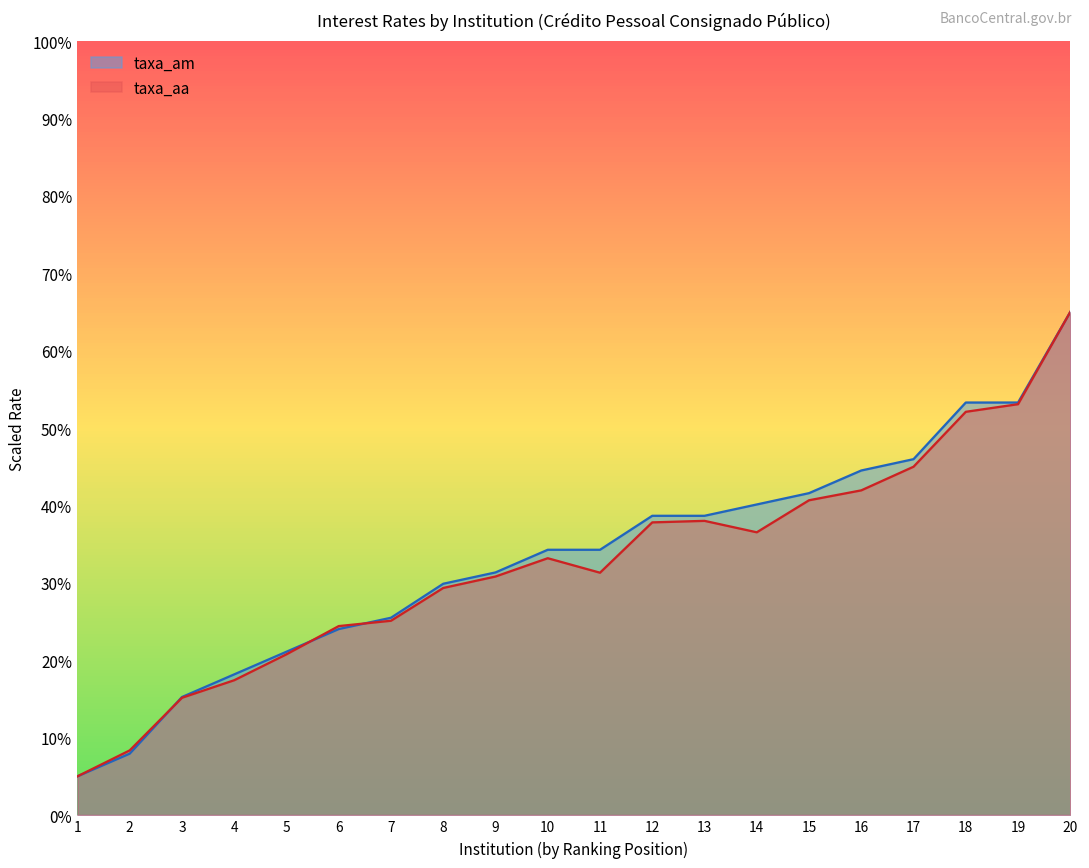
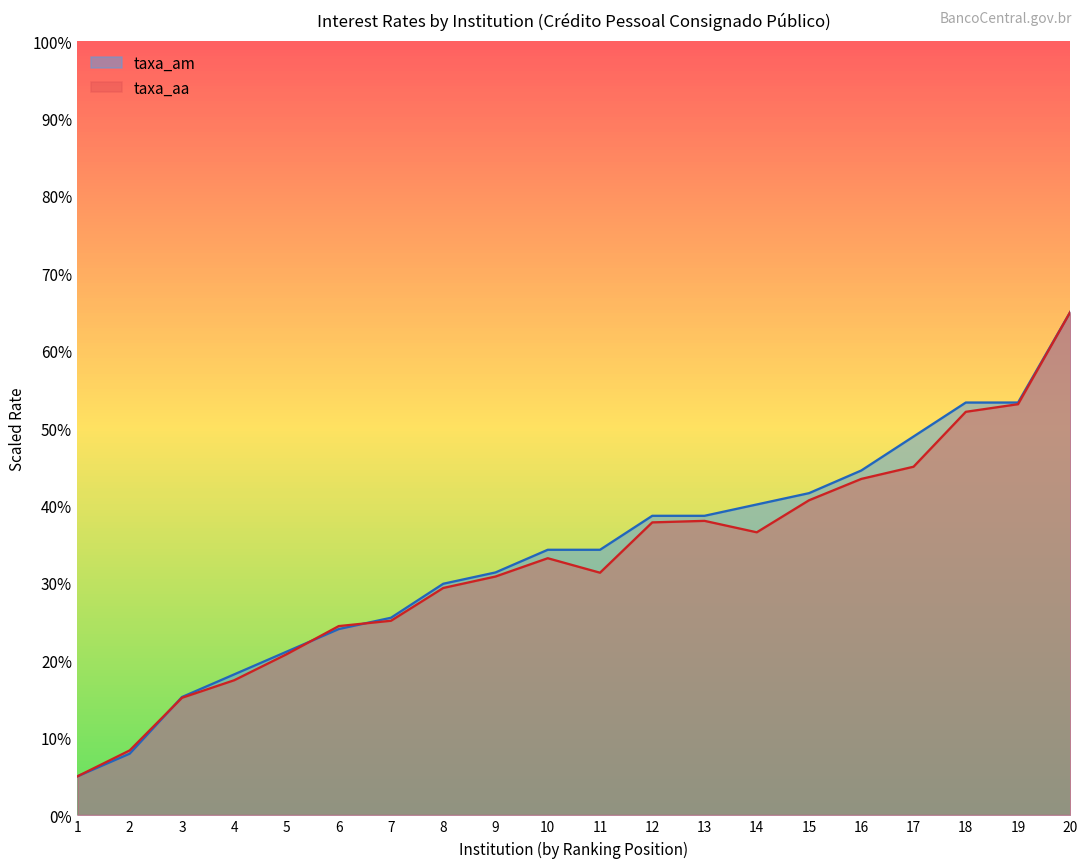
  {
    "taxa_am": {
      "2": "8%",
      "4": "18%",
      "6": "24%",
      "7": "25%",
      "8": "30%",
      "9": "31%",
      "10": "34%",
      "11": "34%",
      "12": "39%",
      "13": "39%",
      "14": "40%",
      "15": "42%",
      "16": "45%",
-     "17": "46%",
+     "17": "49%",
      "18": "53%"
    },
    "taxa_aa": {
      "2": "8%",
      "4": "17%",
      "6": "24%",
      "7": "25%",
      "8": "29%",
      "9": "31%",
      "10": "33%",
      "11": "31%",
      "12": "38%",
      "13": "38%",
      "14": "37%",
      "15": "41%",
-     "16": "42%",
+     "16": "43%",
      "17": "45%",
      "18": "52%"
    }
  }
